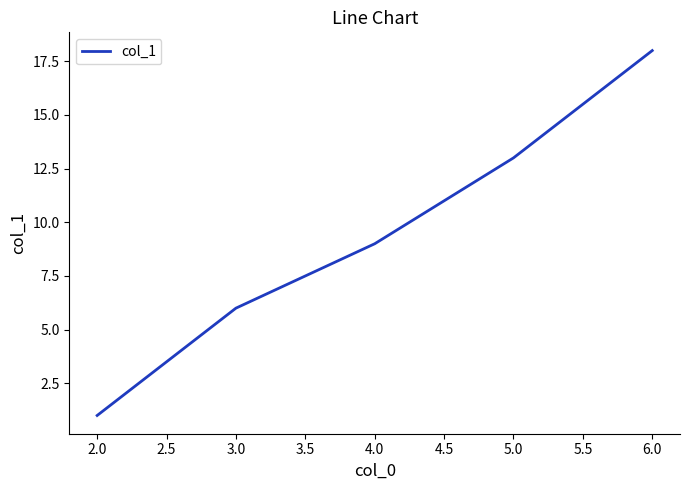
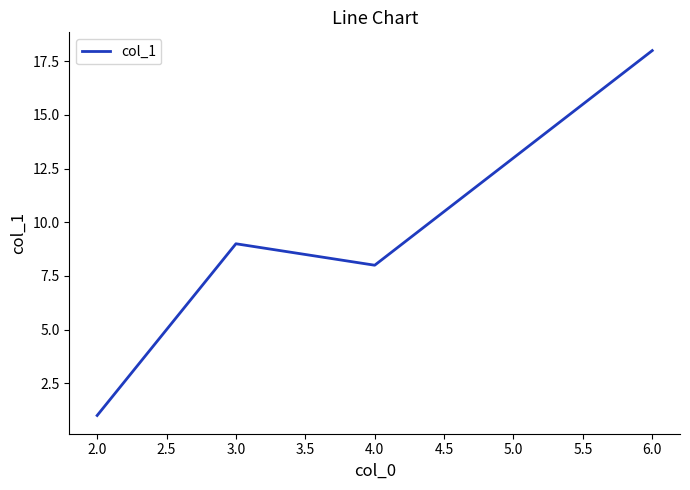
  {
    "2.0": 1,
-   "3.0": 6,
-   "4.0": 9,
+   "3.0": 9,
+   "4.0": 8,
    "5.0": 13,
    "6.0": 18
  }
